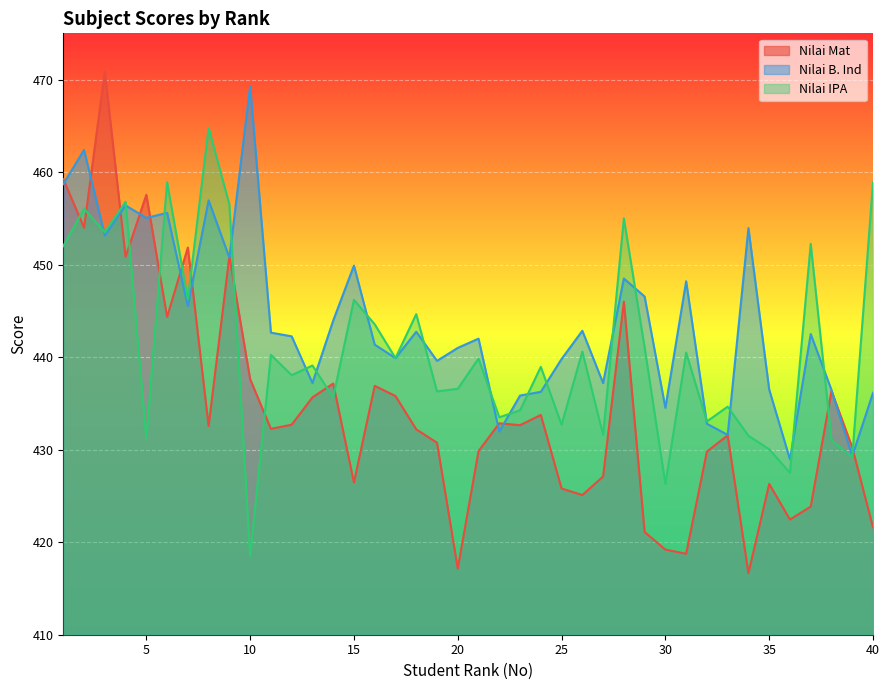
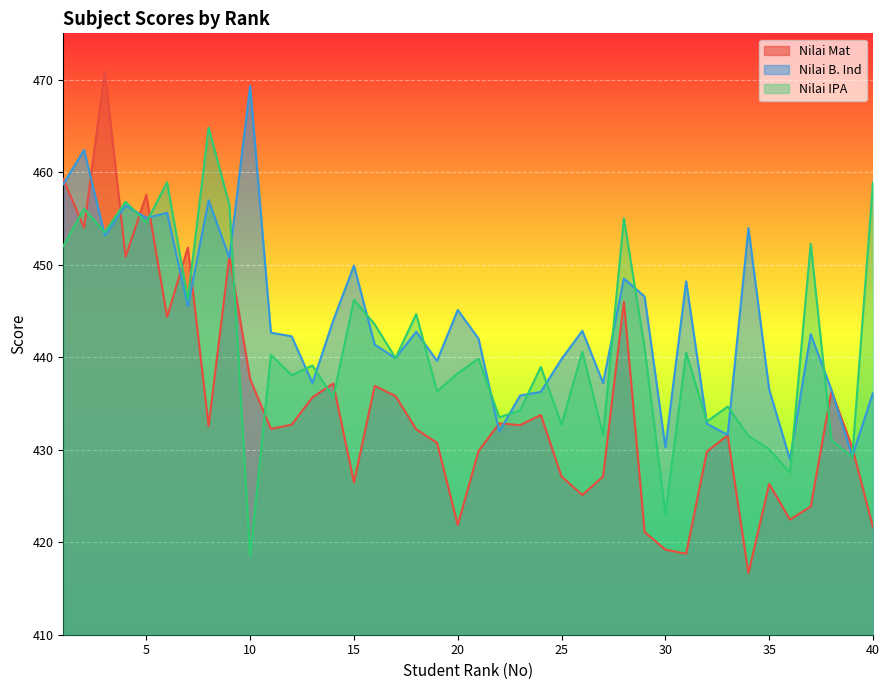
  {
    "Nilai Mat": {
      "5": 458,
      "10": 438,
      "15": 426,
-     "20": 417,
-     "25": 426,
+     "20": 422,
+     "25": 427,
      "30": 419,
      "35": 426,
      "40": 422
    },
    "Nilai B. Ind": {
      "5": 455,
      "10": 469,
      "15": 450,
-     "20": 441,
+     "20": 445,
      "25": 440,
-     "30": 435,
+     "30": 430,
      "35": 437,
      "40": 436
    },
    "Nilai IPA": {
-     "5": 431,
+     "5": 455,
      "10": 419,
      "15": 446,
-     "20": 437,
+     "20": 438,
      "25": 433,
-     "30": 426,
+     "30": 423,
      "35": 430,
      "40": 459
    }
  }
